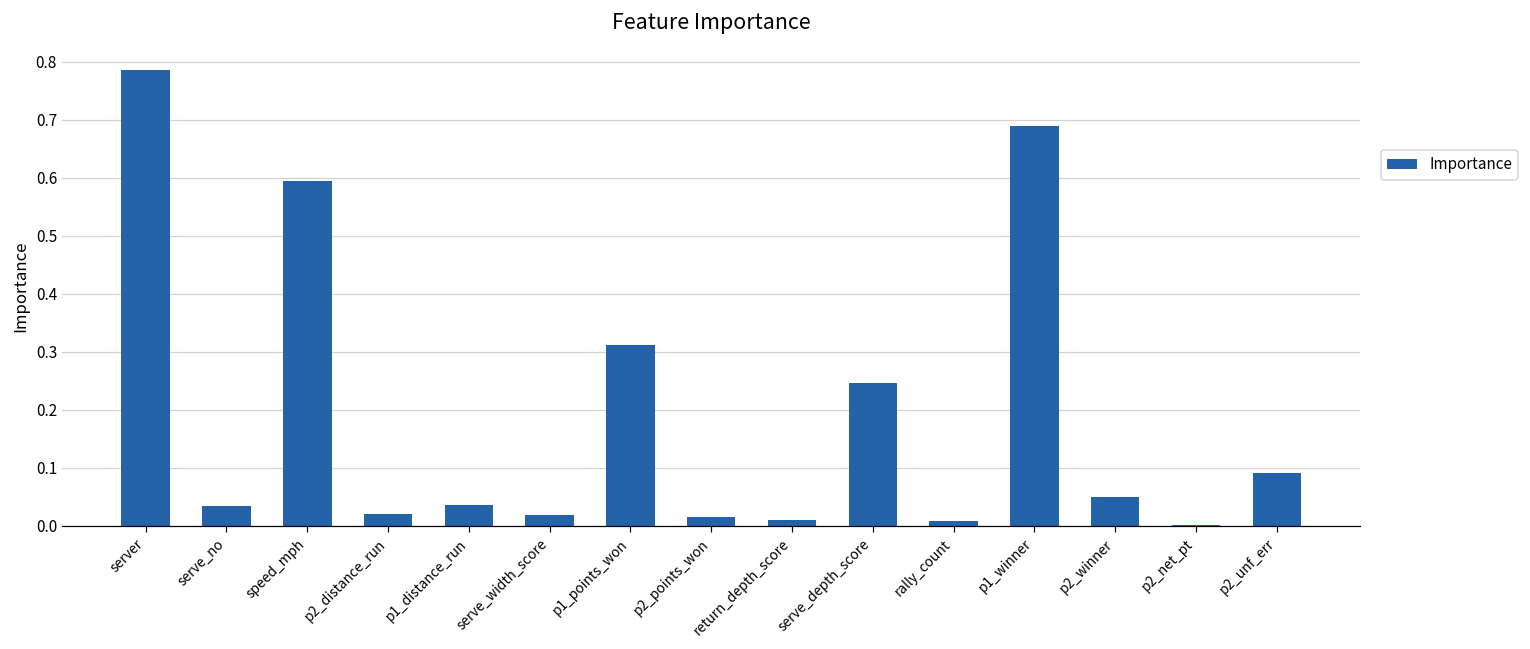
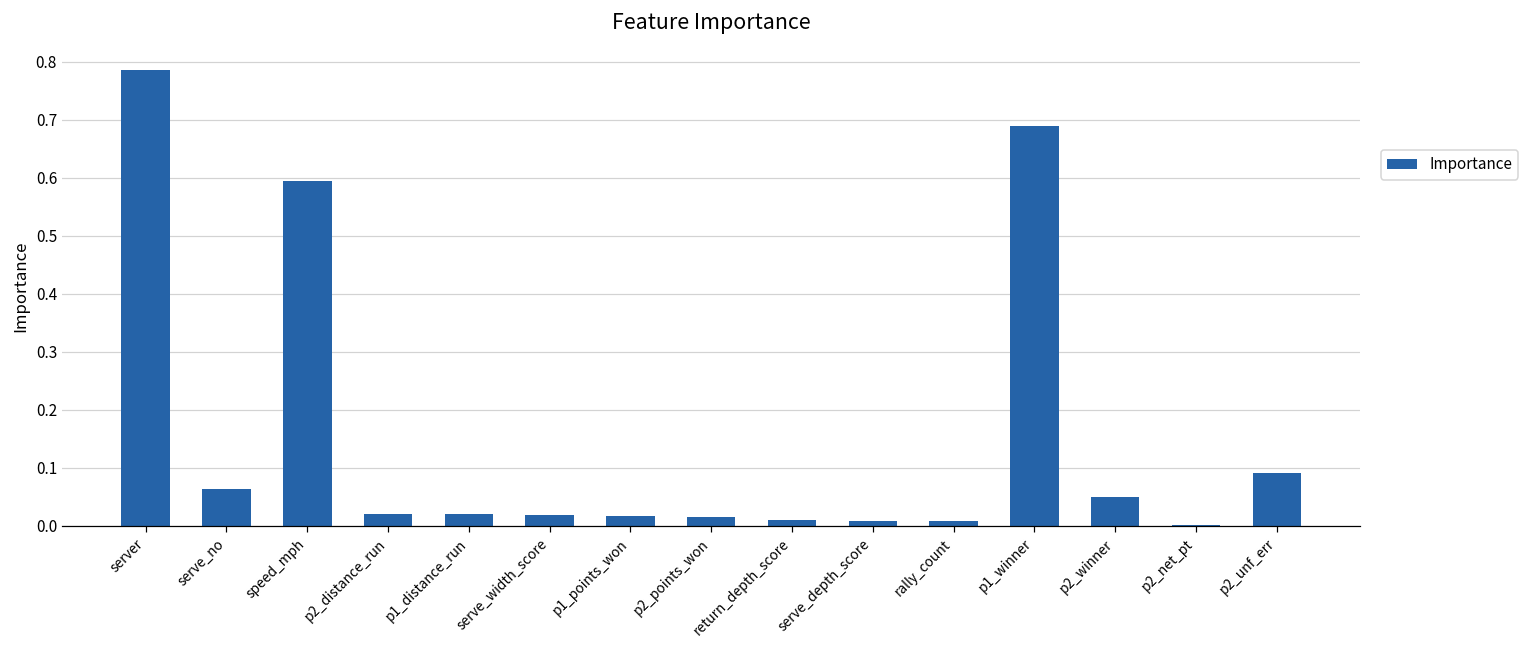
  {
    "server": 0.79,
-   "serve_no": 0.03,
+   "serve_no": 0.06,
    "speed_mph": 0.59,
    "p2_distance_run": 0.02,
-   "p1_distance_run": 0.04,
+   "p1_distance_run": 0.02,
    "serve_width_score": 0.02,
-   "p1_points_won": 0.31,
+   "p1_points_won": 0.02,
    "p2_points_won": 0.02,
    "return_depth_score": 0.01,
-   "serve_depth_score": 0.25,
+   "serve_depth_score": 0.01,
    "rally_count": 0.01,
    "p1_winner": 0.69,
    "p2_winner": 0.05,
    "p2_unf_err": 0.09
  }
